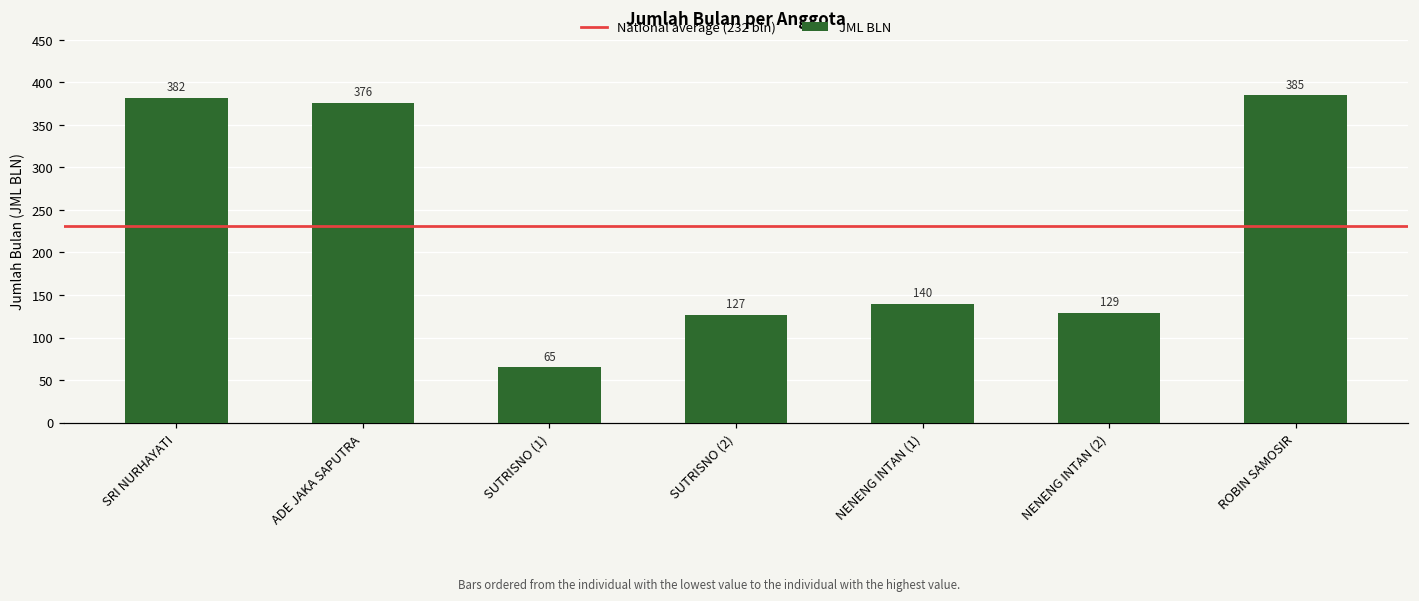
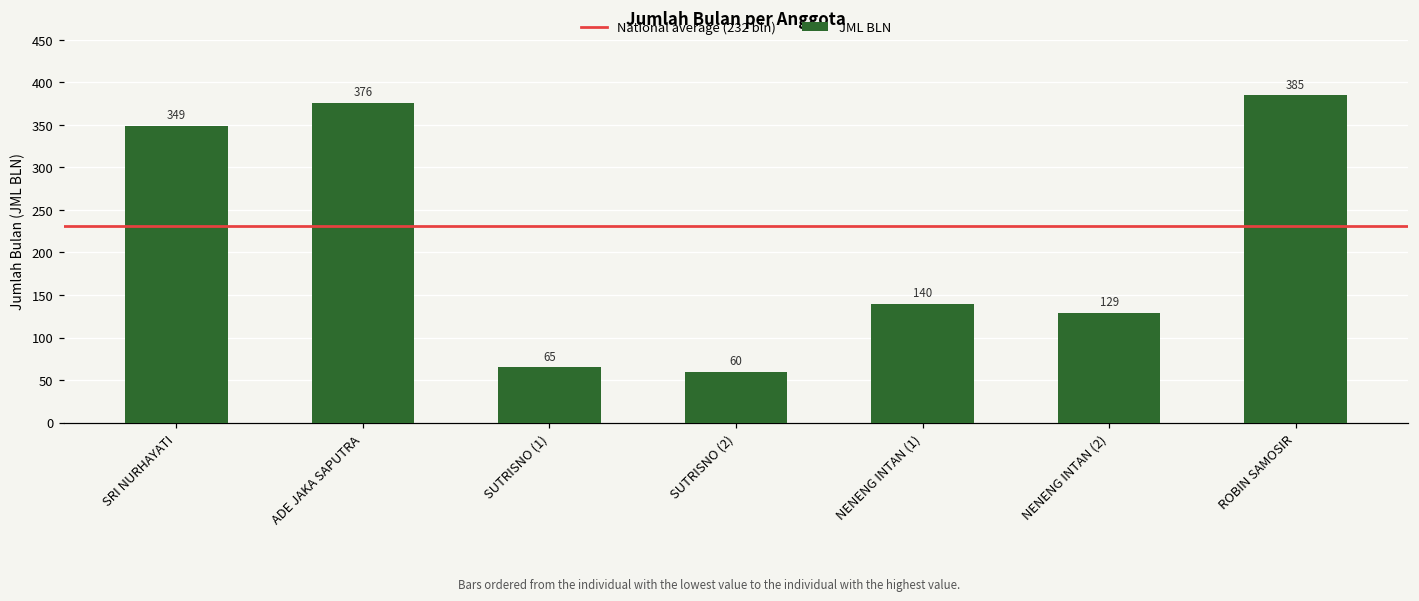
  {
-   "SRI NURHAYATI": 382,
+   "SRI NURHAYATI": 349,
    "ADE JAKA SAPUTRA": 376,
    "SUTRISNO (1)": 65,
-   "SUTRISNO (2)": 127,
+   "SUTRISNO (2)": 60,
    "NENENG INTAN (1)": 140,
    "NENENG INTAN (2)": 129,
    "ROBIN SAMOSIR": 385
  }
